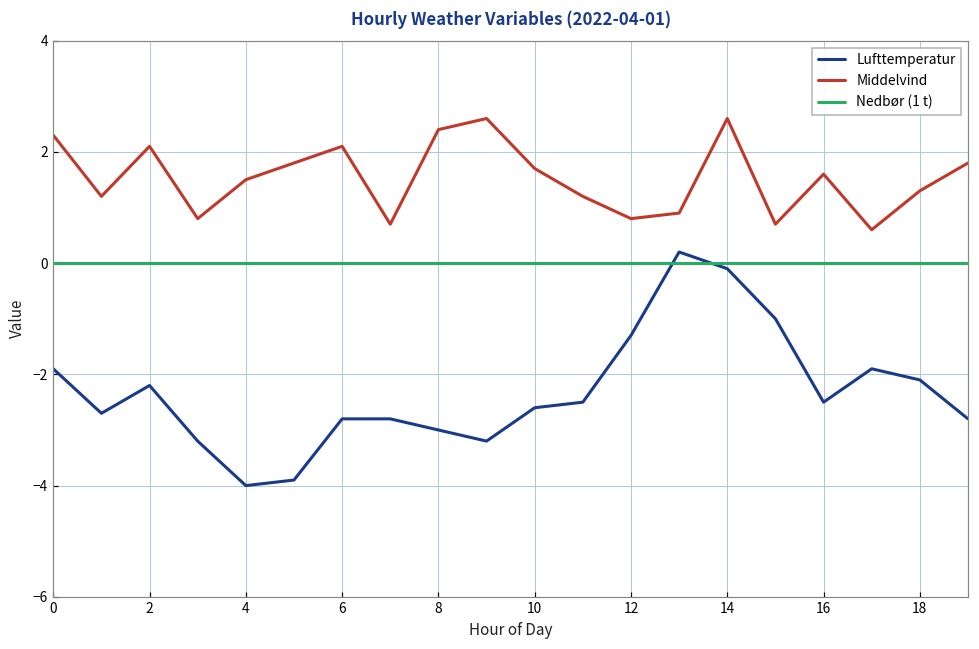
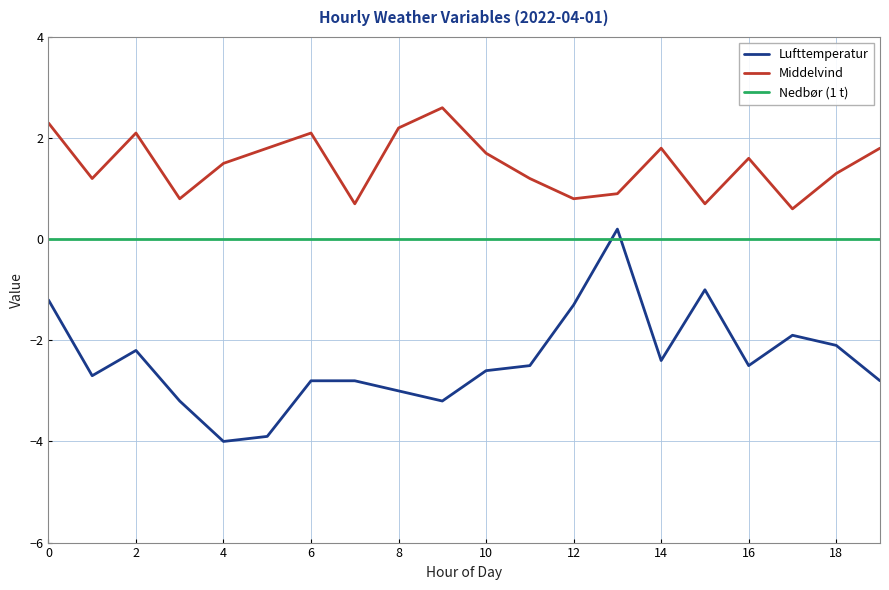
  {
    "Lufttemperatur": {
-     "0": -1.9,
+     "0": -1.2,
      "2": -2.2,
      "4": -4.0,
      "6": -2.8,
      "8": -3.0,
      "10": -2.6,
      "12": -1.3,
-     "14": -0.1,
+     "14": -2.4,
      "16": -2.5,
      "18": -2.1
    },
    "Middelvind": {
      "0": 2.3,
      "2": 2.1,
      "4": 1.5,
      "6": 2.1,
-     "8": 2.4,
+     "8": 2.2,
      "10": 1.7,
      "12": 0.8,
-     "14": 2.6,
+     "14": 1.8,
      "16": 1.6,
      "18": 1.3
    },
    "Nedbør (1 t)": {
      "0": 0.0,
      "2": 0.0,
      "4": 0.0,
      "6": 0.0,
      "8": 0.0,
      "10": 0.0,
      "12": 0.0,
      "14": 0.0,
      "16": 0.0,
      "18": 0.0
    }
  }
